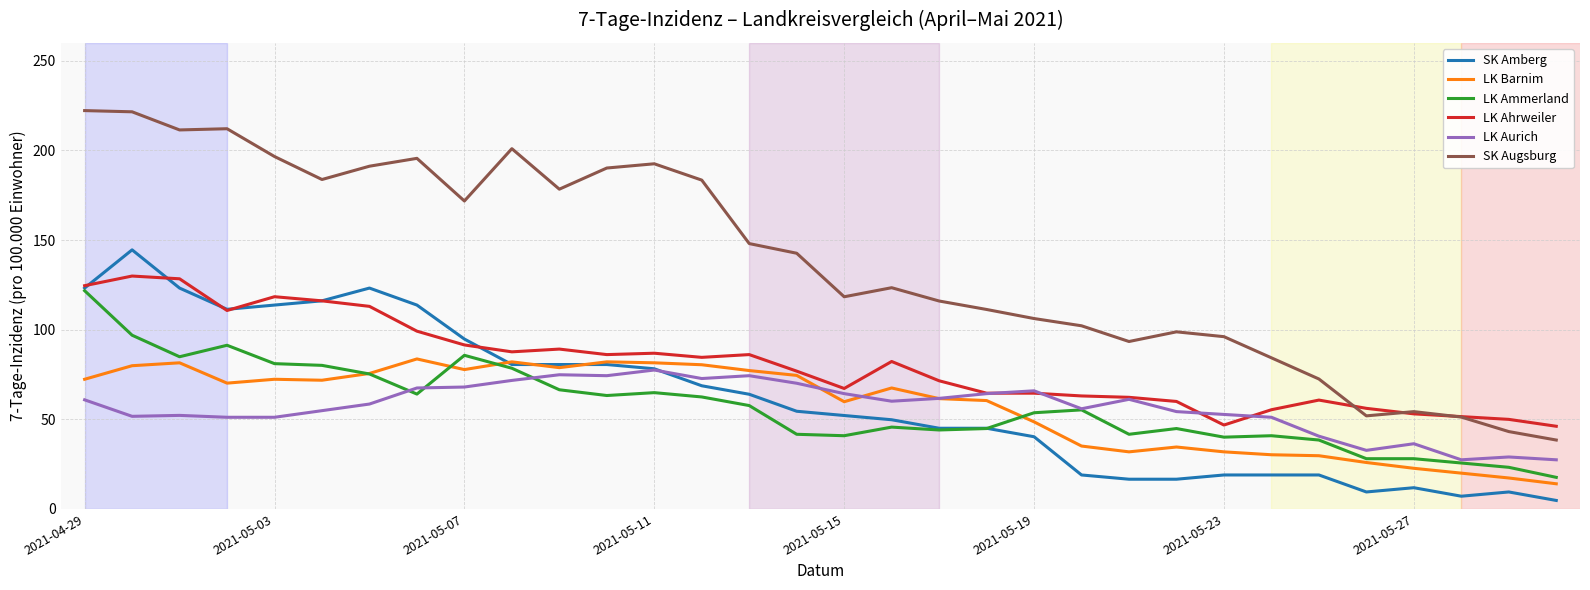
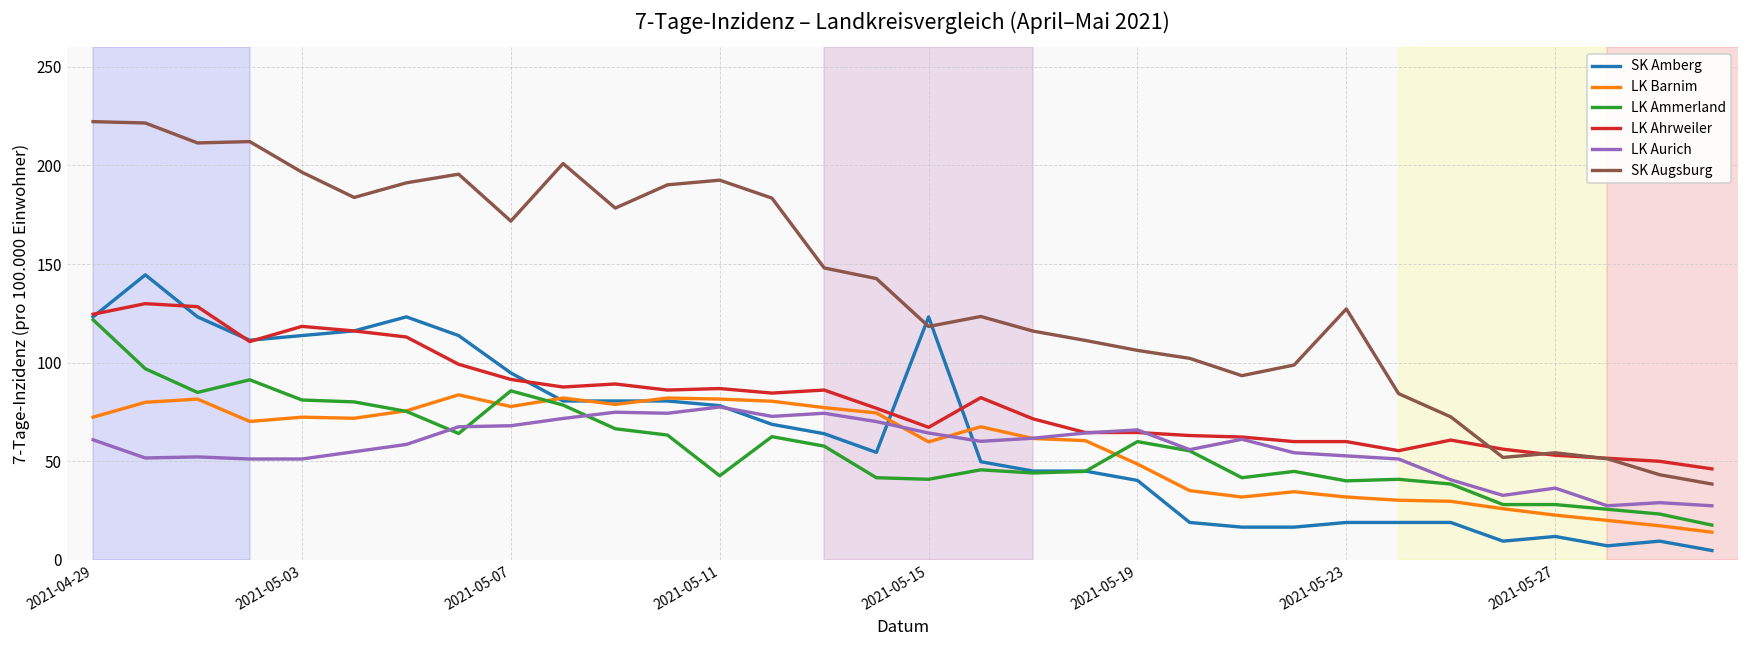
  {
    "SK Amberg": {
      "2021-05-03": 114,
      "2021-05-07": 95,
-     "2021-05-15": 52,
+     "2021-05-15": 123,
      "2021-05-19": 40,
      "2021-05-23": 19,
      "2021-05-27": 12
    },
    "LK Barnim": {
      "2021-04-29": 72,
      "2021-05-03": 72,
      "2021-05-07": 78,
      "2021-05-11": 82,
      "2021-05-15": 60,
      "2021-05-19": 49,
      "2021-05-23": 32,
      "2021-05-27": 23
    },
    "LK Ammerland": {
      "2021-04-29": 122,
      "2021-05-03": 81,
      "2021-05-07": 86,
-     "2021-05-11": 65,
+     "2021-05-11": 43,
      "2021-05-15": 41,
-     "2021-05-19": 54,
+     "2021-05-19": 60,
      "2021-05-23": 40,
      "2021-05-27": 28
    },
    "LK Ahrweiler": {
      "2021-05-03": 118,
      "2021-05-07": 91,
      "2021-05-11": 87,
      "2021-05-15": 67,
-     "2021-05-23": 47
+     "2021-05-23": 60
    },
    "LK Aurich": {
      "2021-04-29": 61,
      "2021-05-03": 51,
      "2021-05-07": 68,
      "2021-05-15": 64,
      "2021-05-23": 53,
      "2021-05-27": 36
    },
    "SK Augsburg": {
      "2021-04-29": 222,
      "2021-05-03": 197,
      "2021-05-07": 172,
      "2021-05-11": 193,
      "2021-05-15": 118,
      "2021-05-19": 106,
-     "2021-05-23": 96
+     "2021-05-23": 127
    }
  }
